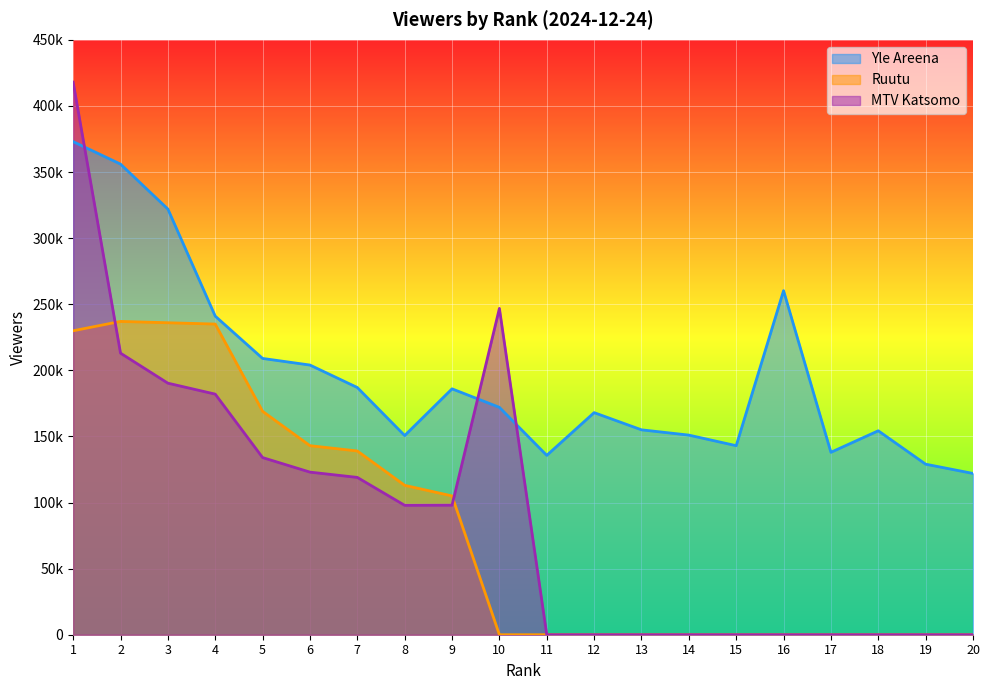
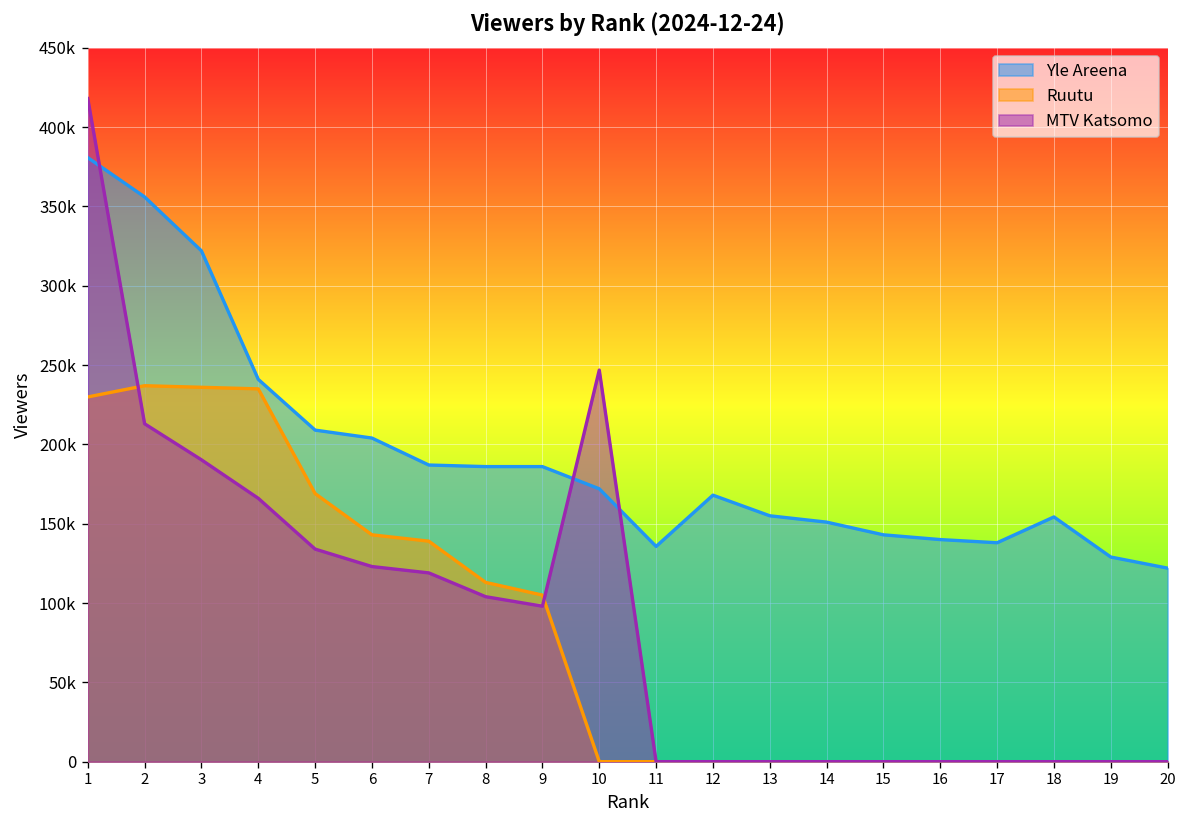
  {
    "Yle Areena": {
-     "1": 373000,
+     "1": 381000,
      "2": 356000,
      "3": 322000,
      "4": 241000,
      "5": 209000,
      "6": 204000,
      "7": 187000,
-     "8": 151000,
+     "8": 186000,
      "9": 186000,
      "10": 172000,
      "11": 136000,
      "12": 168000,
      "13": 155000,
      "14": 151000,
      "15": 143000,
-     "16": 260000,
+     "16": 140000,
      "17": 138000,
      "18": 154000,
      "19": 129000,
      "20": 122000
    },
    "Ruutu": {
      "1": 230000,
      "2": 237000,
      "3": 236000,
      "4": 235000,
      "5": 169000,
      "6": 143000,
      "7": 139000,
      "8": 113000,
      "9": 105000,
      "10": 0
    },
    "MTV Katsomo": {
      "1": 418000,
      "2": 213000,
      "3": 190000,
-     "4": 182000,
+     "4": 166000,
      "5": 134000,
      "6": 123000,
      "7": 119000,
-     "8": 98000,
+     "8": 104000,
      "9": 98000,
      "10": 247000
    }
  }
